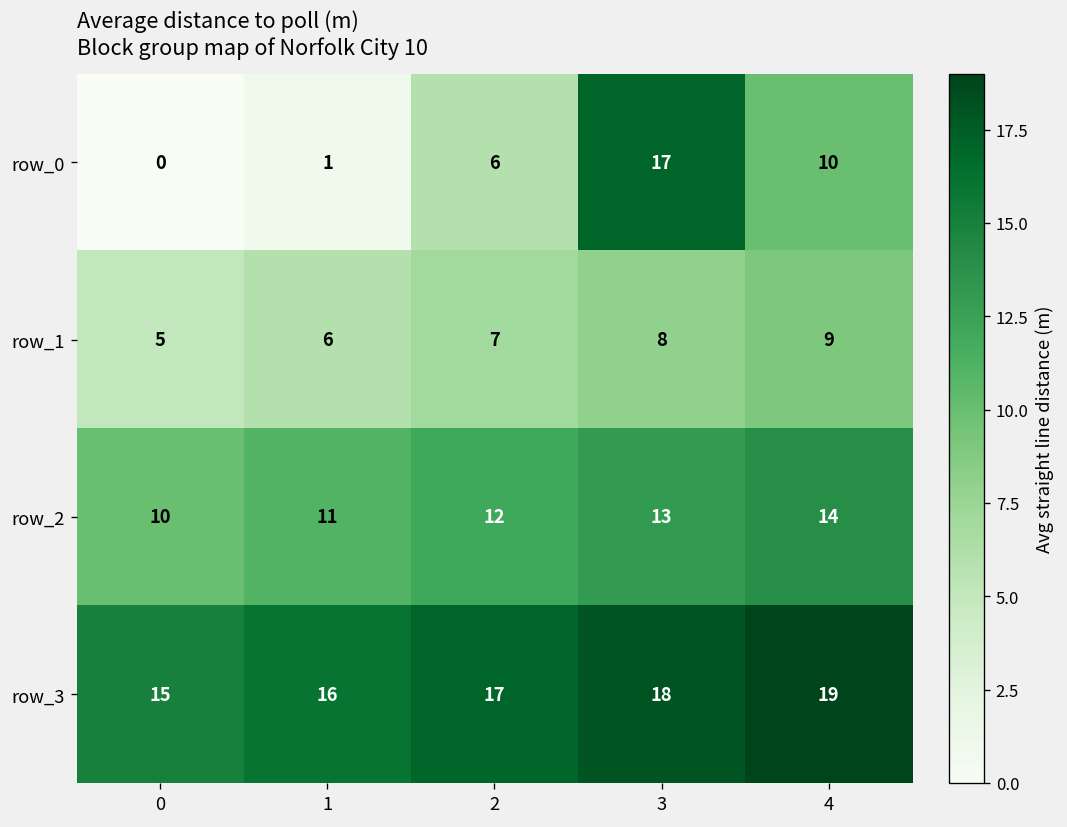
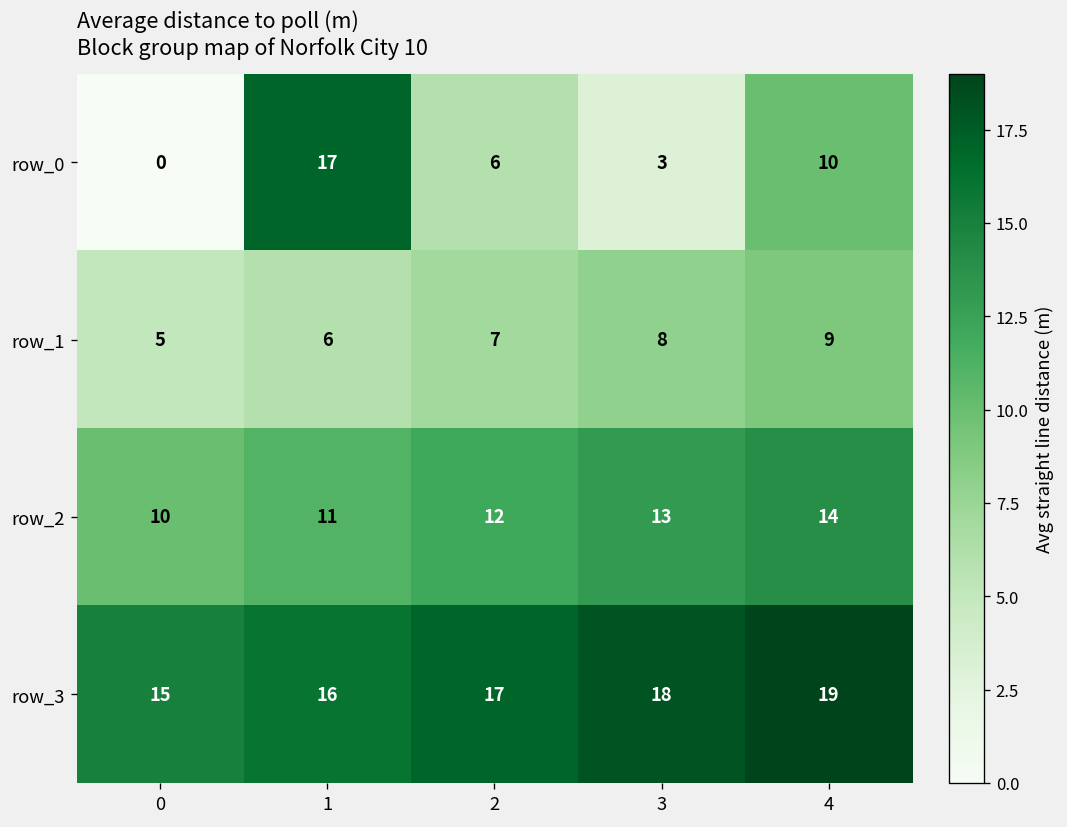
  {
    "row_0": {
      "0": 0,
-     "1": 1,
+     "1": 17,
      "2": 6,
-     "3": 17,
+     "3": 3,
      "4": 10
    },
    "row_1": {
      "0": 5,
      "1": 6,
      "2": 7,
      "3": 8,
      "4": 9
    },
    "row_2": {
      "0": 10,
      "1": 11,
      "2": 12,
      "3": 13,
      "4": 14
    },
    "row_3": {
      "0": 15,
      "1": 16,
      "2": 17,
      "3": 18,
      "4": 19
    }
  }
